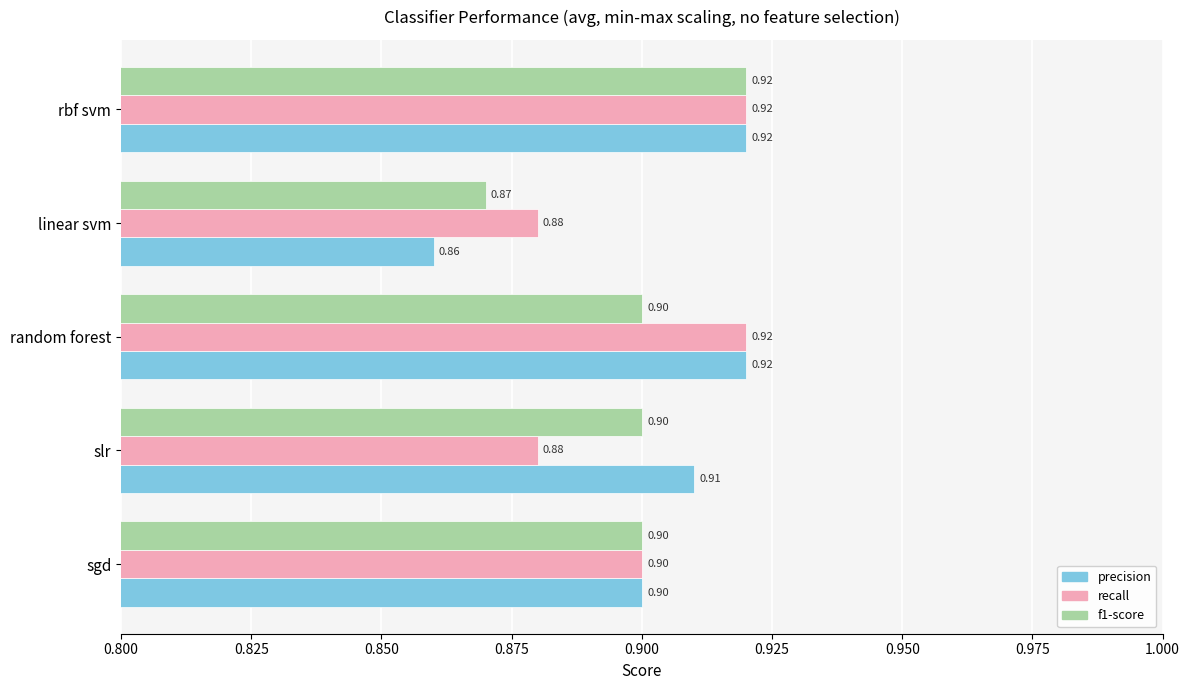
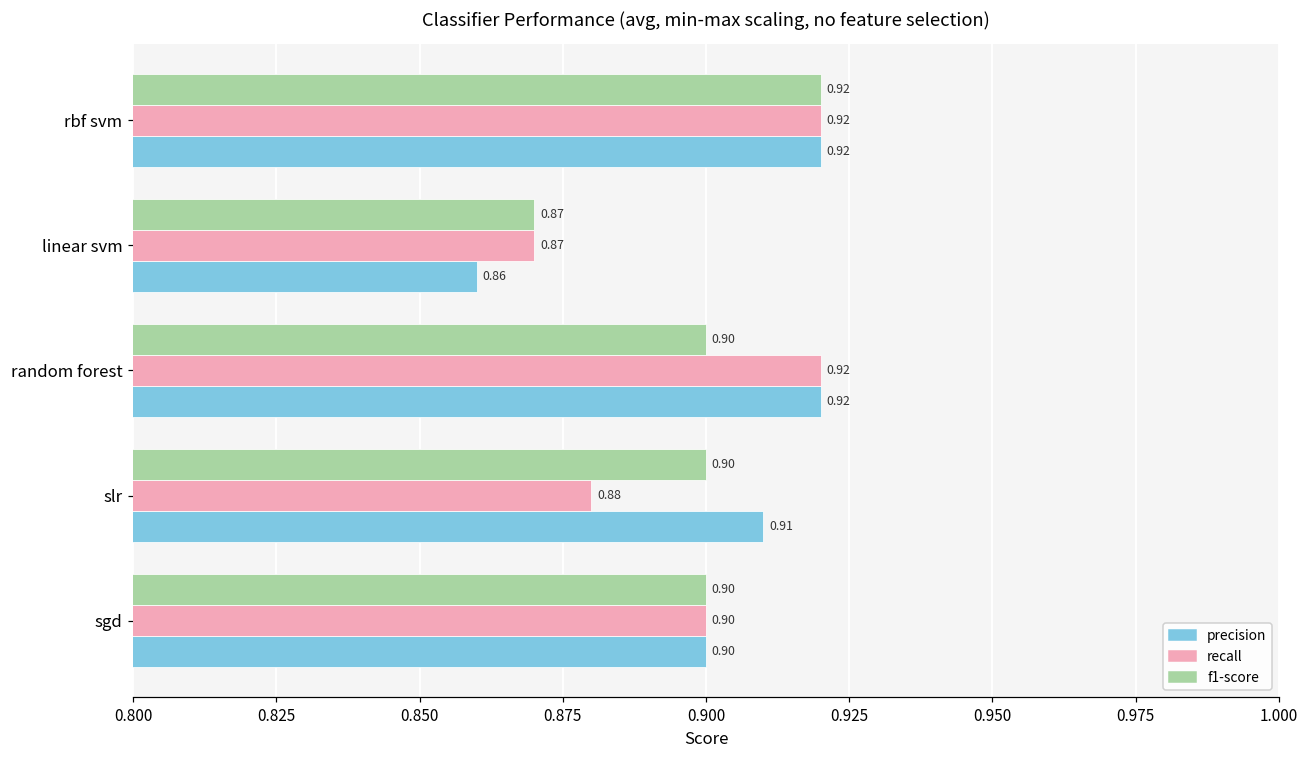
  {
    "precision": {
      "rbf svm": 0.92,
      "linear svm": 0.86,
      "random forest": 0.92,
      "slr": 0.91,
      "sgd": 0.90
    },
    "recall": {
      "rbf svm": 0.92,
-     "linear svm": 0.88,
+     "linear svm": 0.87,
      "random forest": 0.92,
      "slr": 0.88,
      "sgd": 0.90
    },
    "f1-score": {
      "rbf svm": 0.92,
      "linear svm": 0.87,
      "random forest": 0.90,
      "slr": 0.90,
      "sgd": 0.90
    }
  }
